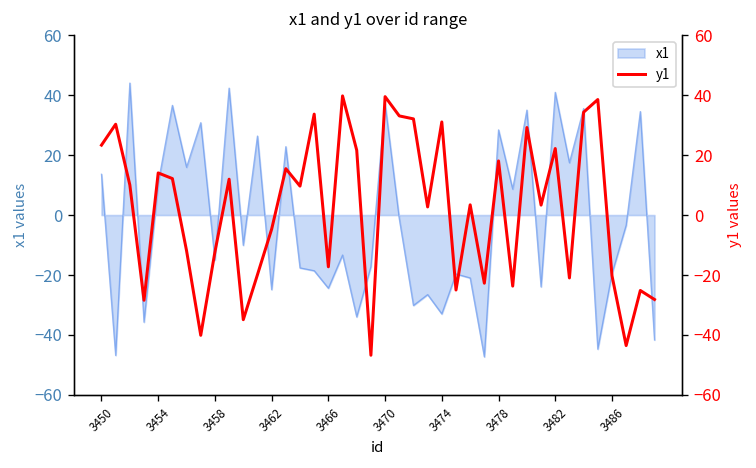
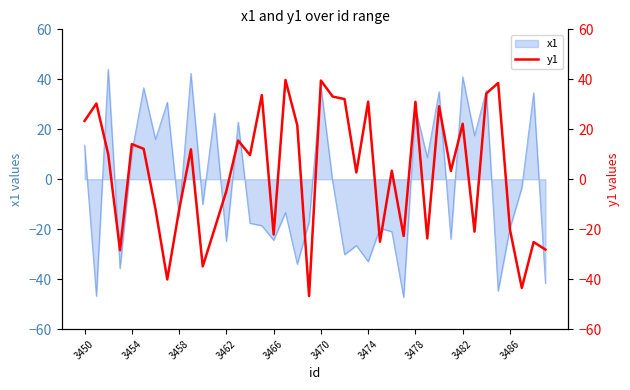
  {
    "y1": {
      "3450": 23,
      "3454": 14,
      "3458": -12,
      "3462": -5,
-     "3466": -17,
+     "3466": -22,
      "3470": 39,
      "3474": 31,
-     "3478": 18,
+     "3478": 31,
      "3482": 22,
      "3486": -20
    }
  }
